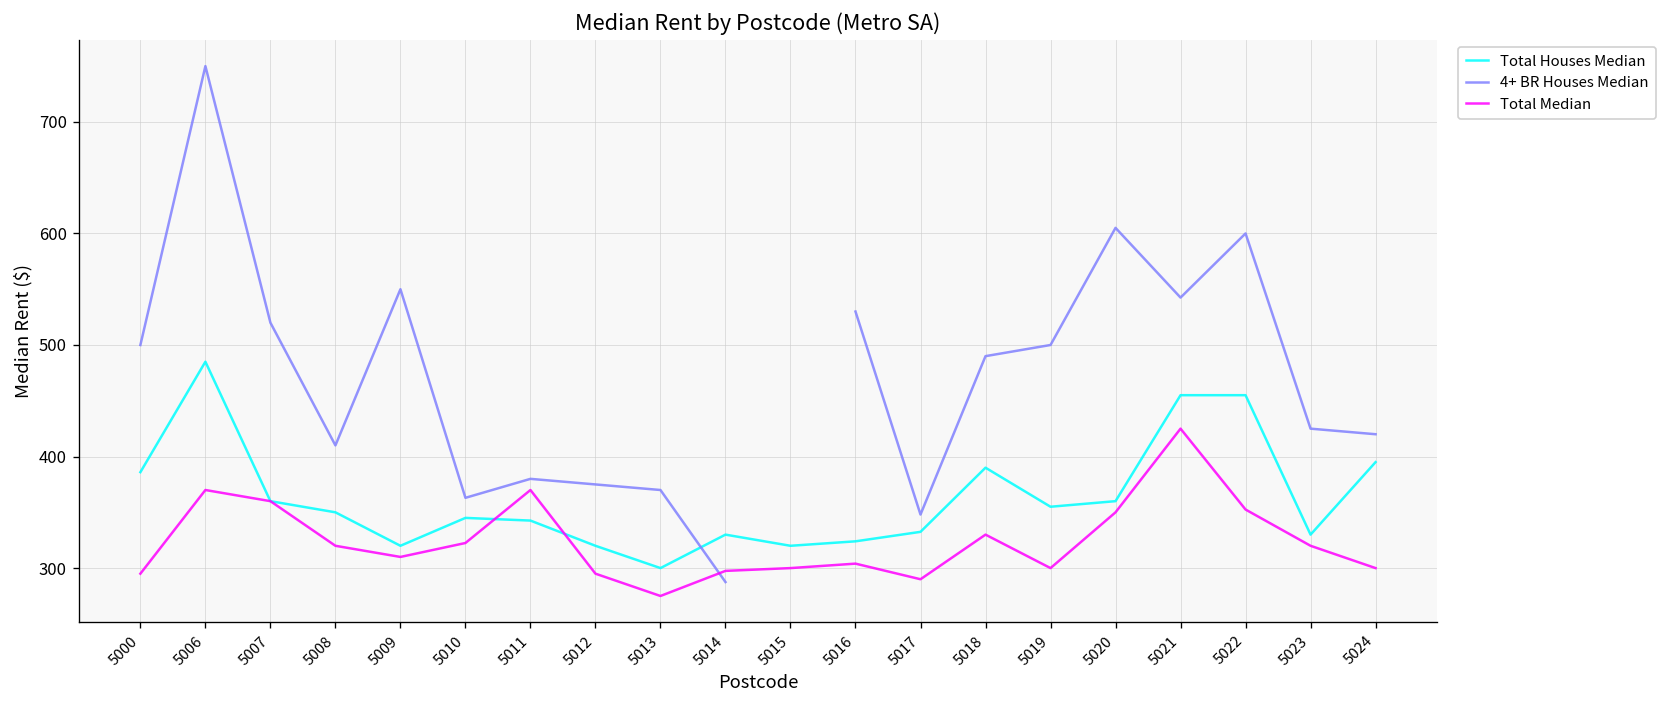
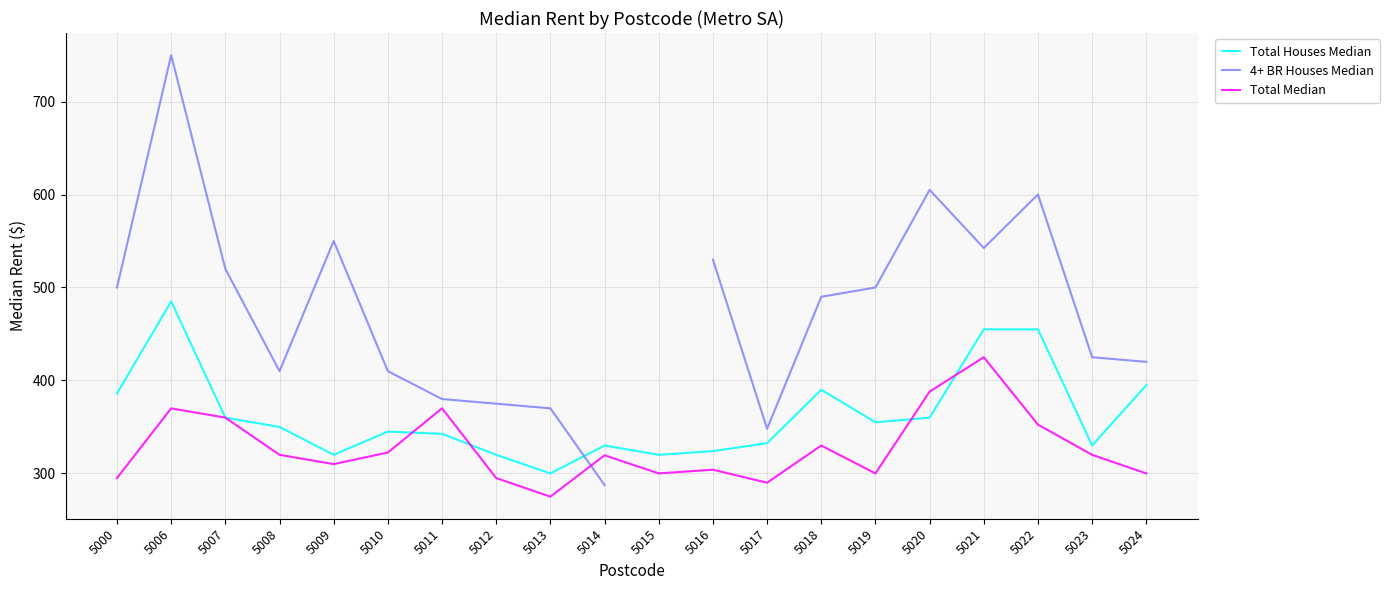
  {
    "Total Houses Median": {
      "5000": 390,
      "5006": 490,
      "5008": 350,
      "5009": 320,
      "5010": 350,
      "5011": 340,
      "5012": 320,
      "5013": 300,
      "5014": 330,
      "5015": 320,
      "5016": 320,
      "5017": 330,
      "5018": 390,
      "5019": 360,
      "5020": 360,
      "5021": 460,
      "5022": 460,
      "5023": 330,
      "5024": 400
    },
    "4+ BR Houses Median": {
      "5000": 500,
      "5006": 750,
      "5007": 520,
      "5008": 410,
      "5009": 550,
-     "5010": 360,
+     "5010": 410,
      "5011": 380,
      "5012": 380,
      "5013": 370,
      "5014": 290,
      "5016": 530,
      "5017": 350,
      "5018": 490,
      "5019": 500,
      "5020": 610,
      "5021": 540,
      "5022": 600,
      "5023": 430,
      "5024": 420
    },
    "Total Median": {
      "5000": 300,
      "5006": 370,
      "5008": 320,
      "5009": 310,
      "5010": 320,
      "5011": 370,
      "5012": 300,
      "5013": 280,
-     "5014": 300,
+     "5014": 320,
      "5015": 300,
      "5016": 300,
      "5017": 290,
      "5018": 330,
      "5019": 300,
-     "5020": 350,
+     "5020": 390,
      "5021": 430,
      "5022": 350,
      "5023": 320,
      "5024": 300
    }
  }
